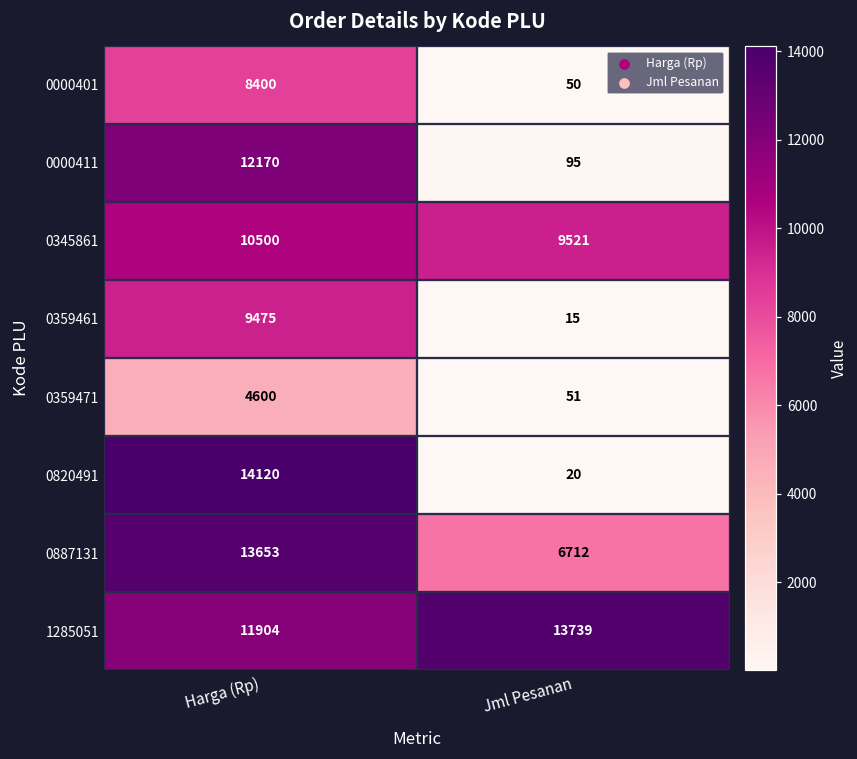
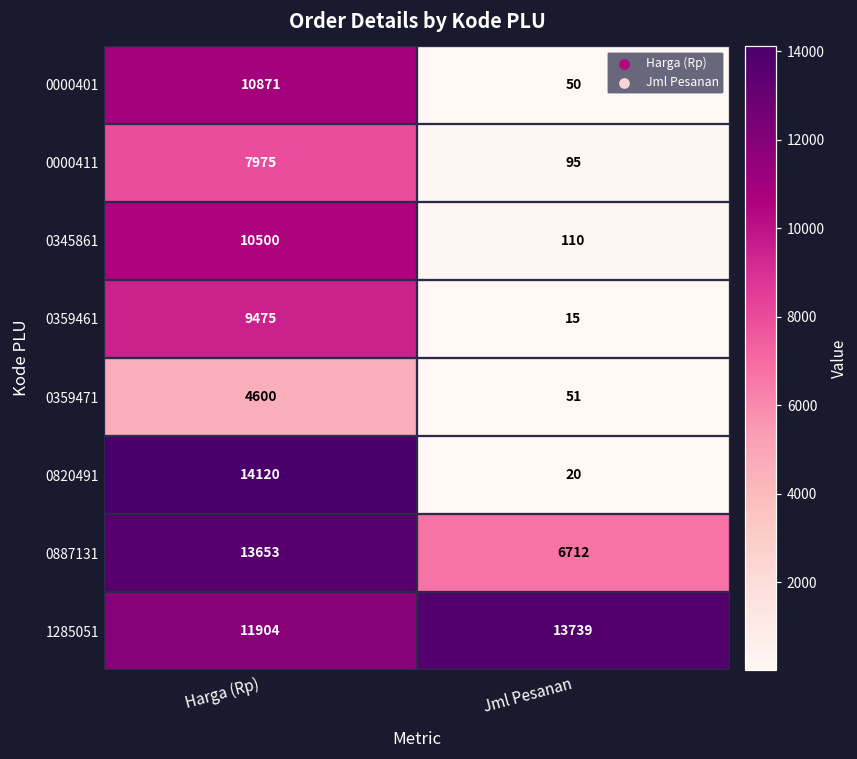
  {
    "0000401": {
-     "Harga (Rp)": 8400,
+     "Harga (Rp)": 10871,
      "Jml Pesanan": 50
    },
    "0000411": {
-     "Harga (Rp)": 12170,
+     "Harga (Rp)": 7975,
      "Jml Pesanan": 95
    },
    "0345861": {
      "Harga (Rp)": 10500,
-     "Jml Pesanan": 9521
+     "Jml Pesanan": 110
    },
    "0359461": {
      "Harga (Rp)": 9475,
      "Jml Pesanan": 15
    },
    "0359471": {
      "Harga (Rp)": 4600,
      "Jml Pesanan": 51
    },
    "0820491": {
      "Harga (Rp)": 14120,
      "Jml Pesanan": 20
    },
    "0887131": {
      "Harga (Rp)": 13653,
      "Jml Pesanan": 6712
    },
    "1285051": {
      "Harga (Rp)": 11904,
      "Jml Pesanan": 13739
    }
  }
